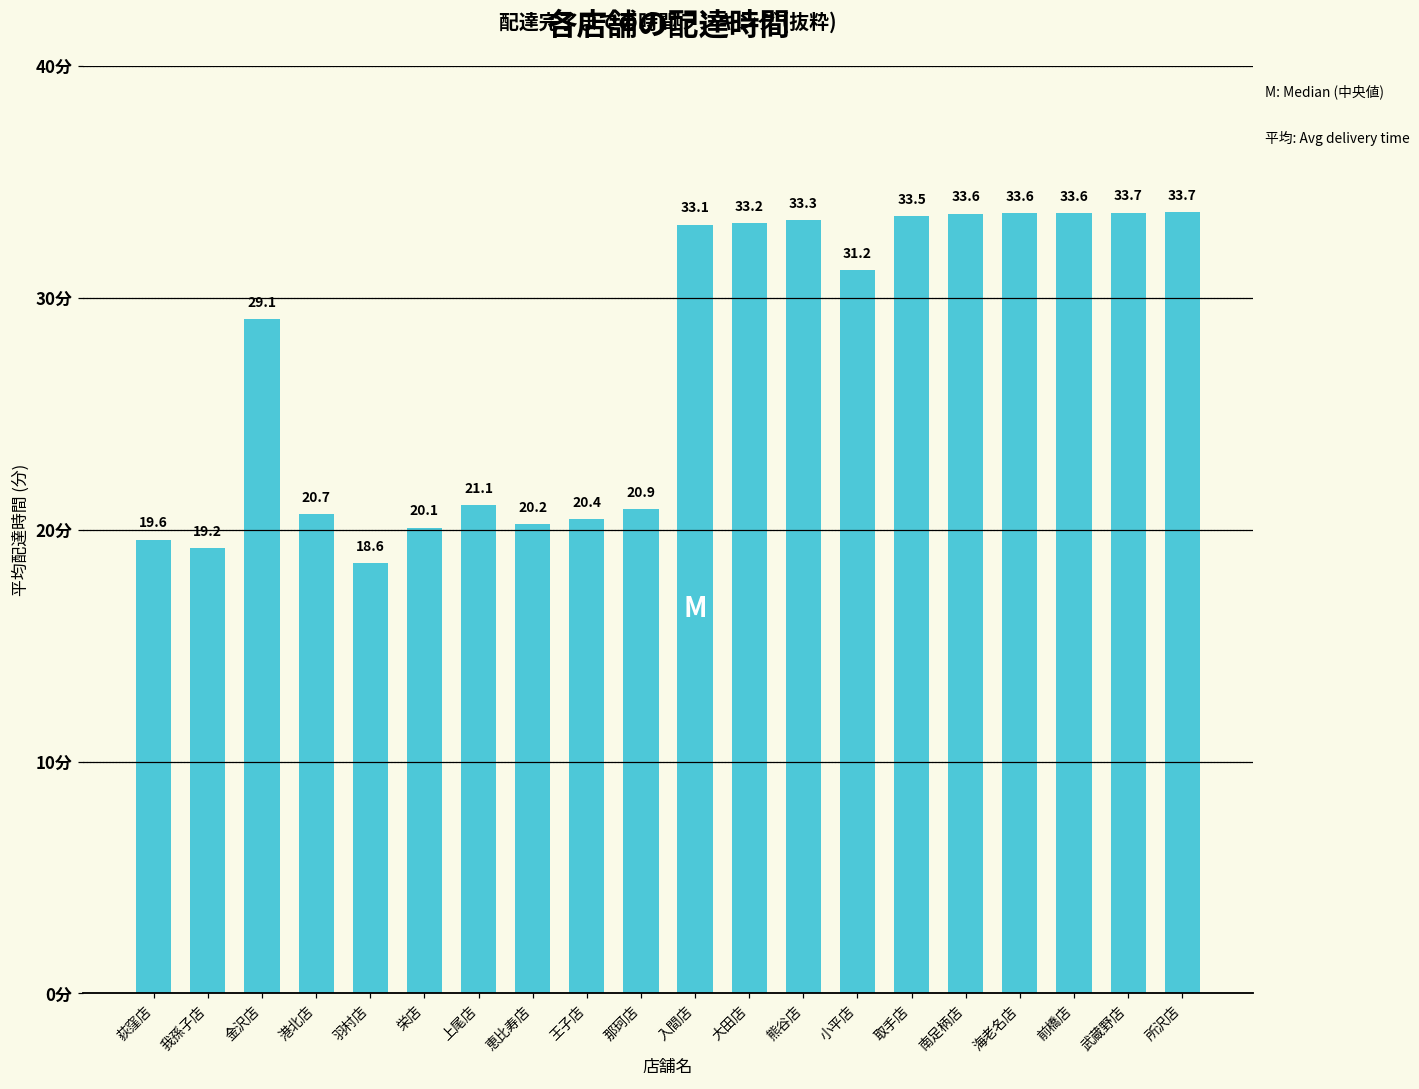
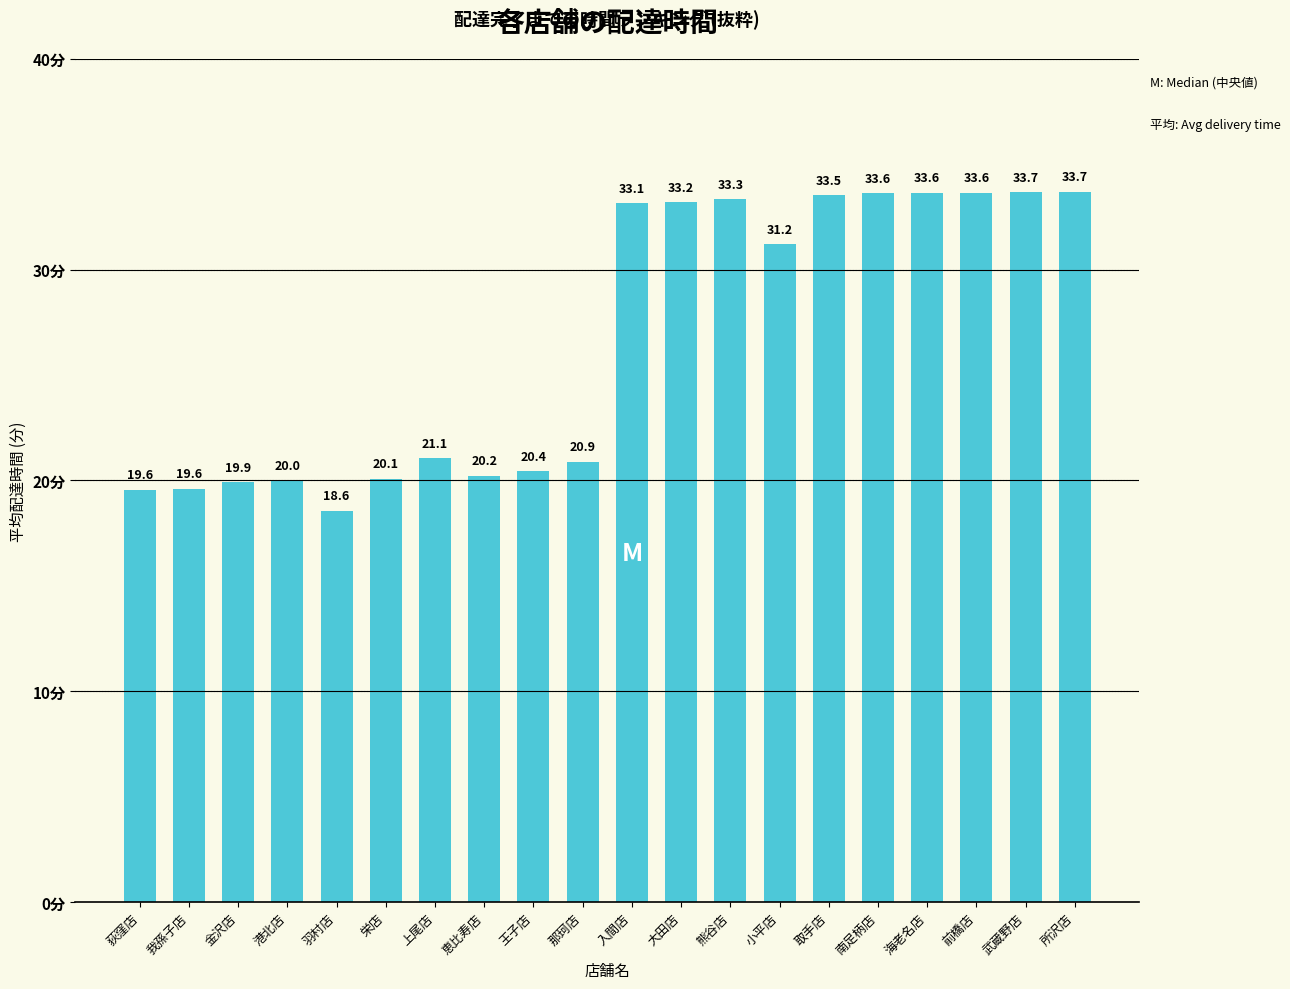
  {
    "荻窪店": 19.6,
-   "我孫子店": 19.2,
-   "金沢店": 29.1,
-   "港北店": 20.7,
+   "我孫子店": 19.6,
+   "金沢店": 19.9,
+   "港北店": 20.0,
    "羽村店": 18.6,
    "栄店": 20.1,
    "上尾店": 21.1,
    "恵比寿店": 20.2,
    "王子店": 20.4,
    "那珂店": 20.9,
    "入間店": 33.1,
    "大田店": 33.2,
    "熊谷店": 33.3,
    "小平店": 31.2,
    "取手店": 33.5,
    "南足柄店": 33.6,
    "海老名店": 33.6,
    "前橋店": 33.6,
    "武蔵野店": 33.7,
    "所沢店": 33.7
  }
